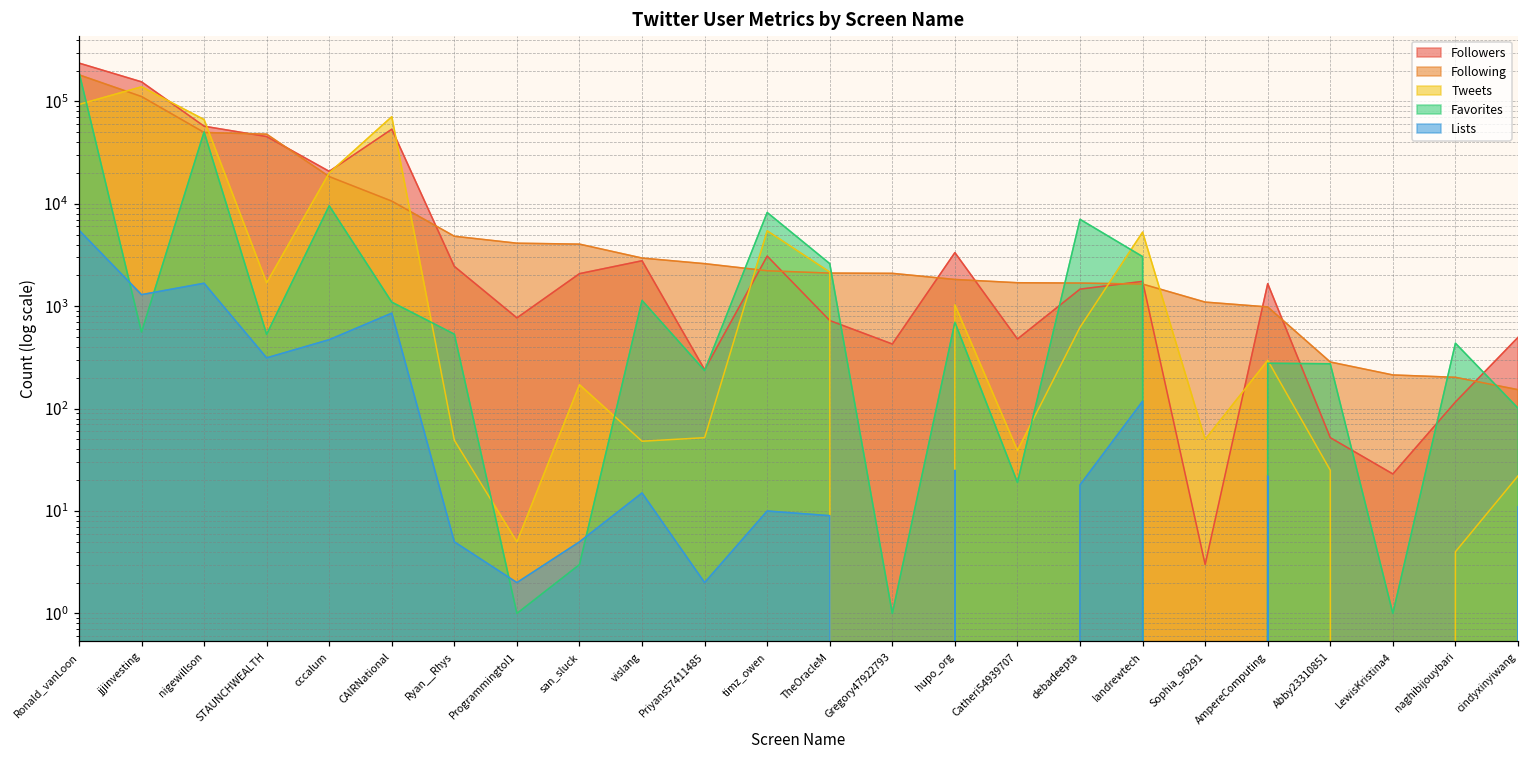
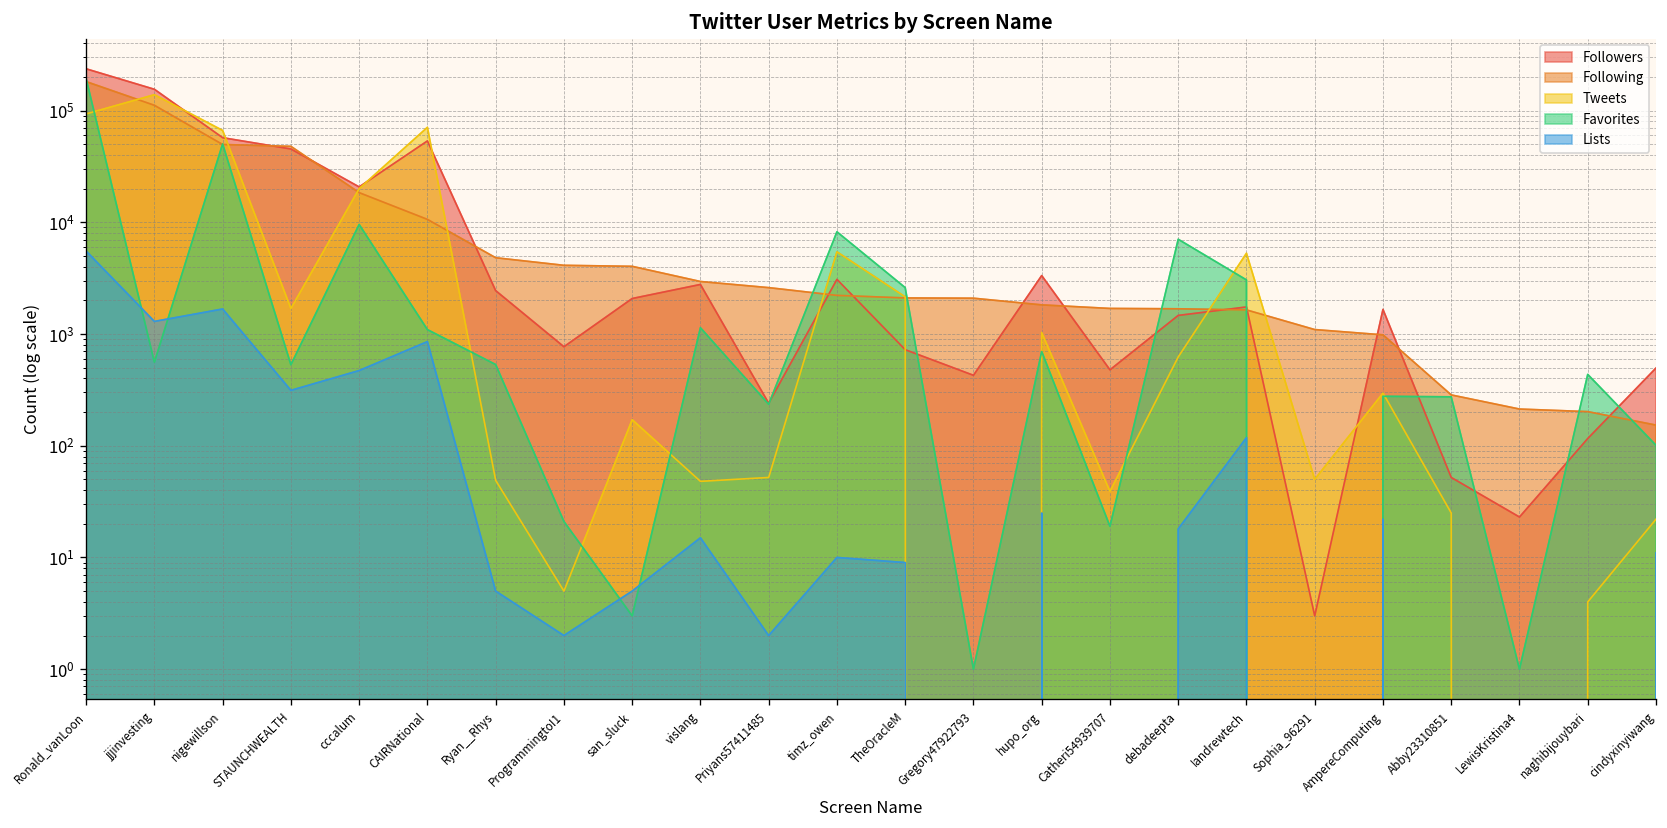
  {
    "Tweets": {
      "Ronald_vanLoon": 90000,
      "jjjinvesting": 140000,
      "nigewillson": 70000,
      "STAUNCHWEALTH": 1700,
      "CAIRNational": 70000,
      "Ryan__Rhys": 50,
      "ProgrammingtoI1": 5,
      "san_sluck": 170,
      "vislang": 50,
      "Priyans57411485": 50,
      "timz_owen": 5000,
      "hupo_org": 1000,
      "Catheri54939707": 39,
      "debadeepta": 600,
      "Iandrewtech": 5000,
      "Sophia_96291": 50,
      "AmpereComputing": 300,
      "Abby23310851": 25,
      "naghibijouybari": 4,
      "cindyxinyiwang": 22
    },
    "Favorites": {
      "jjjinvesting": 600,
      "STAUNCHWEALTH": 500,
      "cccalum": 10000,
      "CAIRNational": 1100,
      "Ryan__Rhys": 500,
-     "ProgrammingtoI1": 1,
+     "ProgrammingtoI1": 21,
      "san_sluck": 3,
      "vislang": 1100,
      "timz_owen": 8000,
      "TheOracleM": 2600,
      "Gregory47922793": 1,
      "hupo_org": 700,
      "Catheri54939707": 19,
      "debadeepta": 7000,
      "Iandrewtech": 3000,
      "AmpereComputing": 280,
      "LewisKristina4": 1,
      "naghibijouybari": 400,
      "cindyxinyiwang": 100
    },
    "Lists": {
      "Ronald_vanLoon": 6000,
      "jjjinvesting": 1300,
      "nigewillson": 1700,
      "STAUNCHWEALTH": 310,
      "cccalum": 500,
      "CAIRNational": 900,
      "Ryan__Rhys": 5,
      "ProgrammingtoI1": 2,
      "san_sluck": 5,
      "vislang": 15,
      "Priyans57411485": 2,
      "timz_owen": 10,
      "TheOracleM": 9,
      "hupo_org": 25,
      "debadeepta": 18,
      "Iandrewtech": 120,
      "AmpereComputing": 22,
      "cindyxinyiwang": 11
    }
  }
